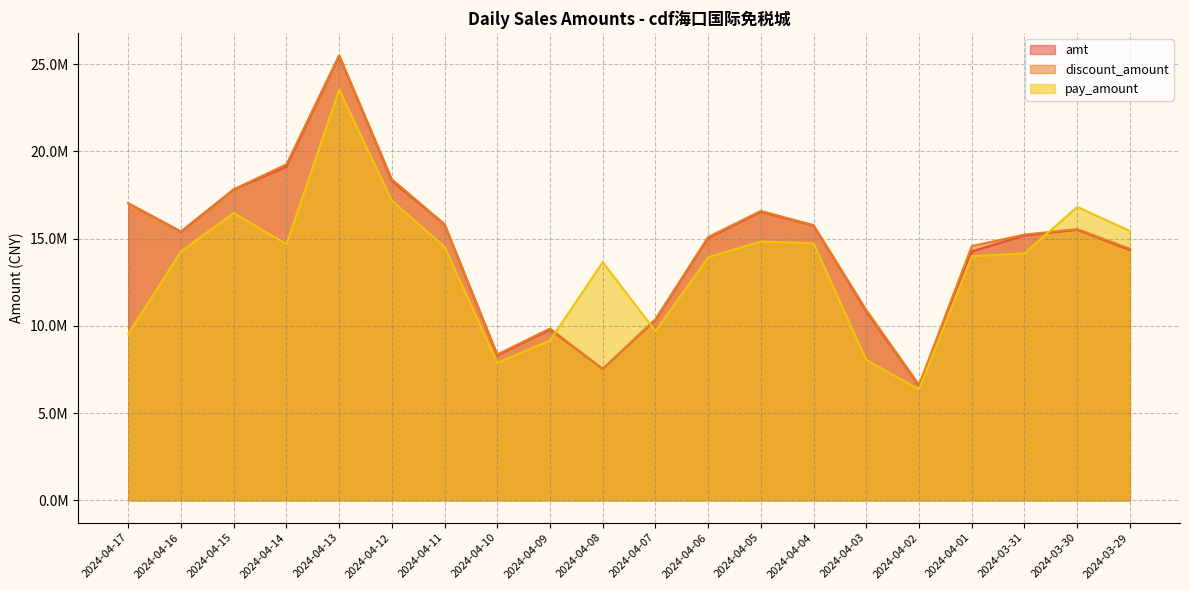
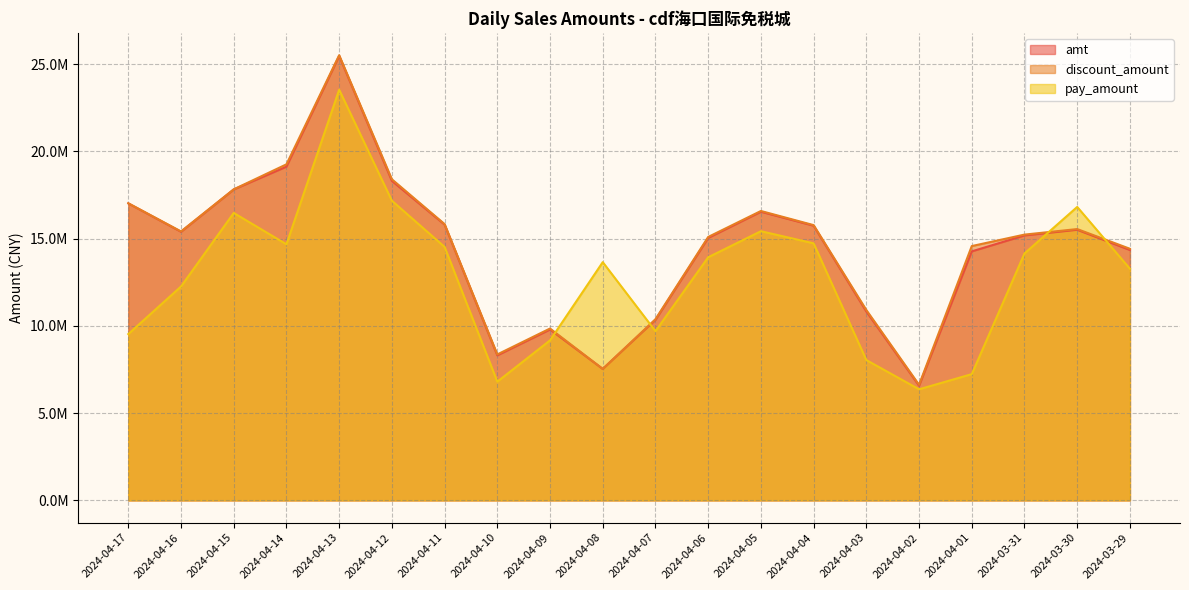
  {
    "pay_amount": {
      "2024-04-17": 9500000,
-     "2024-04-16": 14300000,
+     "2024-04-16": 12300000,
      "2024-04-15": 16500000,
      "2024-04-14": 14700000,
      "2024-04-13": 23500000,
      "2024-04-12": 17200000,
      "2024-04-11": 14500000,
-     "2024-04-10": 7900000,
+     "2024-04-10": 6800000,
      "2024-04-09": 9200000,
      "2024-04-08": 13700000,
      "2024-04-07": 9700000,
      "2024-04-06": 13900000,
-     "2024-04-05": 14800000,
+     "2024-04-05": 15400000,
      "2024-04-04": 14700000,
      "2024-04-03": 8000000,
      "2024-04-02": 6400000,
-     "2024-04-01": 14000000,
+     "2024-04-01": 7200000,
      "2024-03-31": 14200000,
      "2024-03-30": 16800000,
-     "2024-03-29": 15400000
+     "2024-03-29": 13300000
    }
  }
